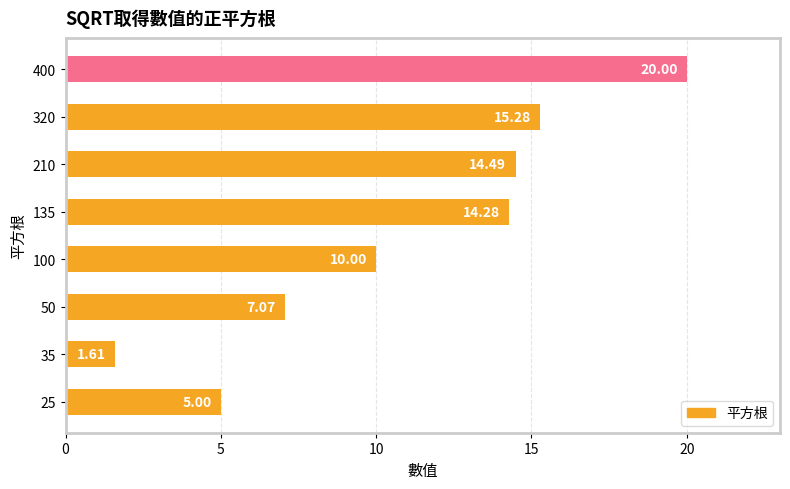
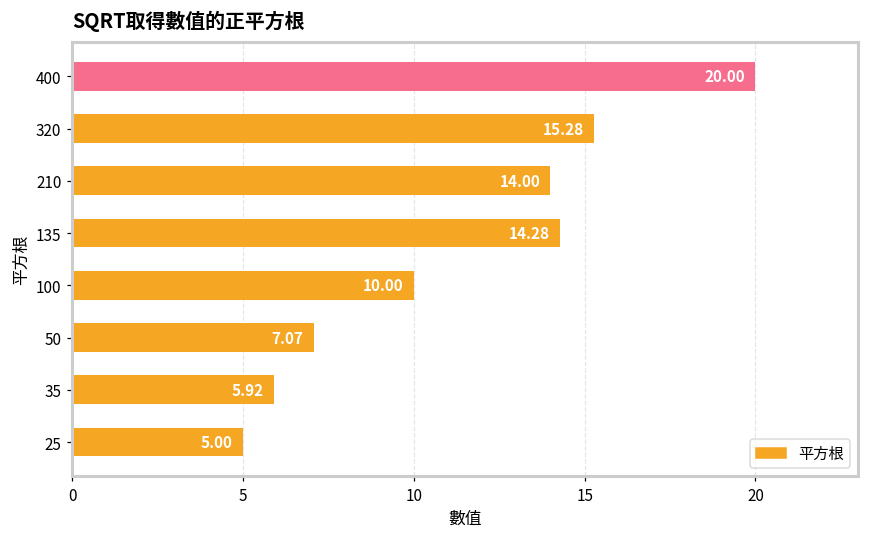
  {
    "400": 20.00,
    "320": 15.28,
-   "210": 14.49,
+   "210": 14.00,
    "135": 14.28,
    "100": 10.00,
    "50": 7.07,
-   "35": 1.61,
+   "35": 5.92,
    "25": 5.00
  }
